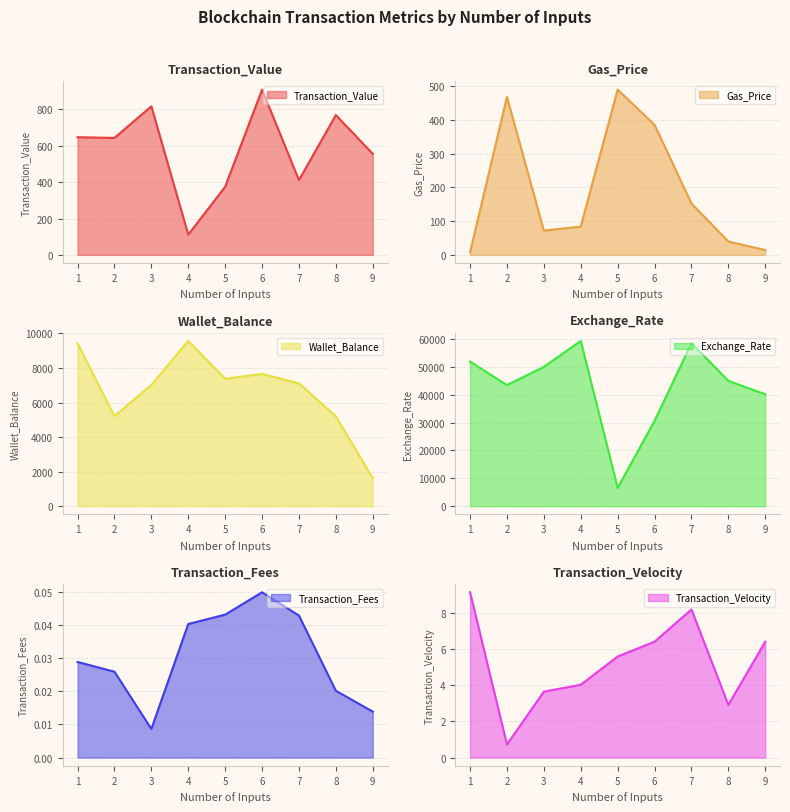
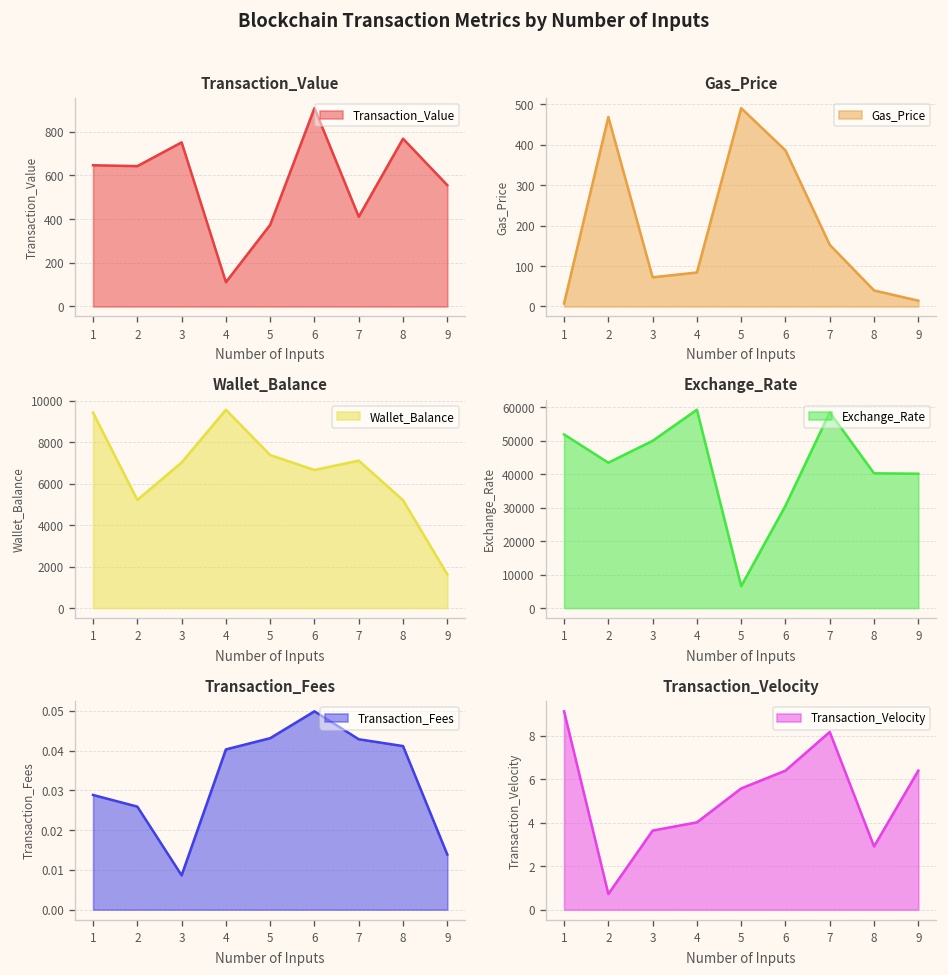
  {
    "Transaction_Value": {
      "1": 650,
      "2": 640,
-     "3": 820,
+     "3": 750,
      "4": 110,
      "5": 370,
      "6": 910,
      "7": 410,
      "8": 770,
      "9": 560
    },
    "Gas_Price": {
      "1": 10,
      "2": 470,
      "3": 70,
      "4": 80,
      "5": 490,
      "6": 390,
      "7": 150,
      "8": 40,
      "9": 10
    },
    "Wallet_Balance": {
      "1": 9400,
      "2": 5200,
      "3": 7000,
      "4": 9600,
      "5": 7400,
-     "6": 7700,
+     "6": 6700,
      "7": 7100,
      "8": 5200,
      "9": 1600
    },
    "Exchange_Rate": {
      "1": 52000,
      "2": 43000,
      "3": 50000,
      "4": 59000,
      "5": 7000,
      "6": 31000,
-     "8": 45000,
+     "8": 40000,
      "9": 40000
    },
    "Transaction_Fees": {
      "1": 0.029,
      "2": 0.026,
      "3": 0.009,
      "4": 0.040,
      "5": 0.043,
      "6": 0.050,
      "7": 0.043,
-     "8": 0.020,
+     "8": 0.041,
      "9": 0.014
    },
    "Transaction_Velocity": {
      "1": 9.1,
      "2": 0.7,
      "3": 3.6,
      "4": 4.0,
      "5": 5.6,
      "6": 6.4,
      "7": 8.2,
      "8": 2.9,
      "9": 6.4
    }
  }
